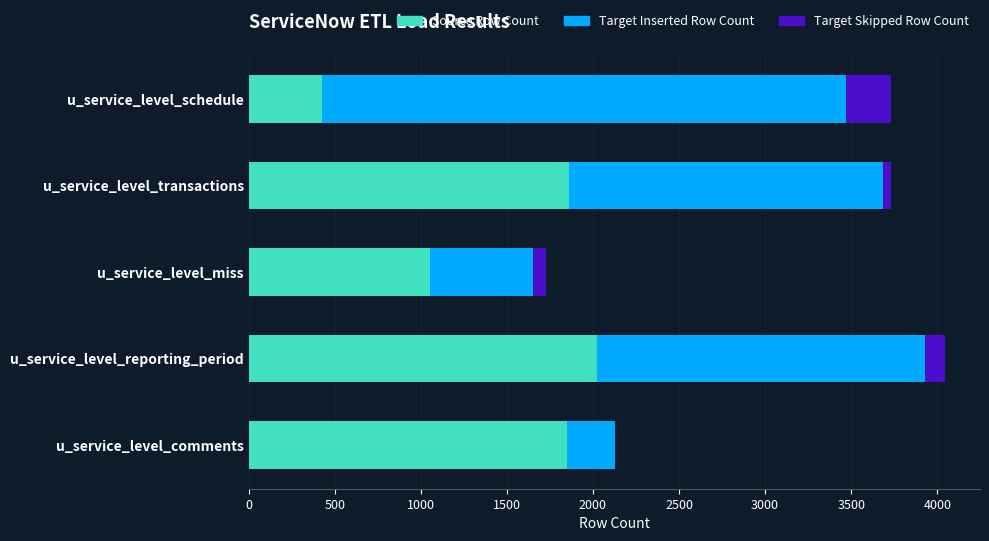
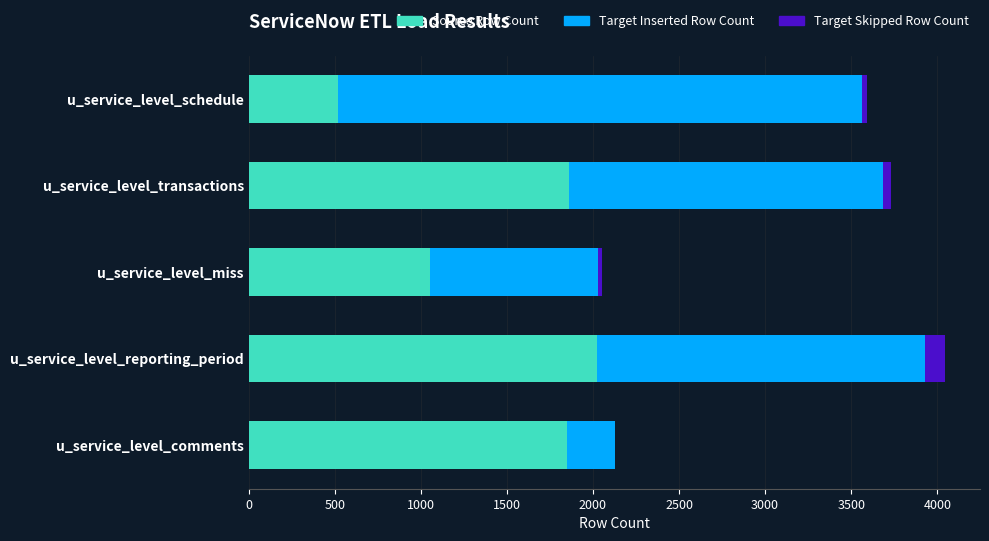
  {
    "Source Row Count": {
-     "u_service_level_schedule": 430,
+     "u_service_level_schedule": 520,
      "u_service_level_transactions": 1860,
      "u_service_level_miss": 1050,
      "u_service_level_reporting_period": 2020,
      "u_service_level_comments": 1850
    },
    "Target Inserted Row Count": {
      "u_service_level_schedule": 3040,
      "u_service_level_transactions": 1830,
-     "u_service_level_miss": 600,
+     "u_service_level_miss": 980,
      "u_service_level_reporting_period": 1910,
      "u_service_level_comments": 280
    },
    "Target Skipped Row Count": {
-     "u_service_level_schedule": 260,
+     "u_service_level_schedule": 30,
      "u_service_level_transactions": 50,
-     "u_service_level_miss": 70,
+     "u_service_level_miss": 30,
      "u_service_level_reporting_period": 120,
      "u_service_level_comments": 0
    }
  }
